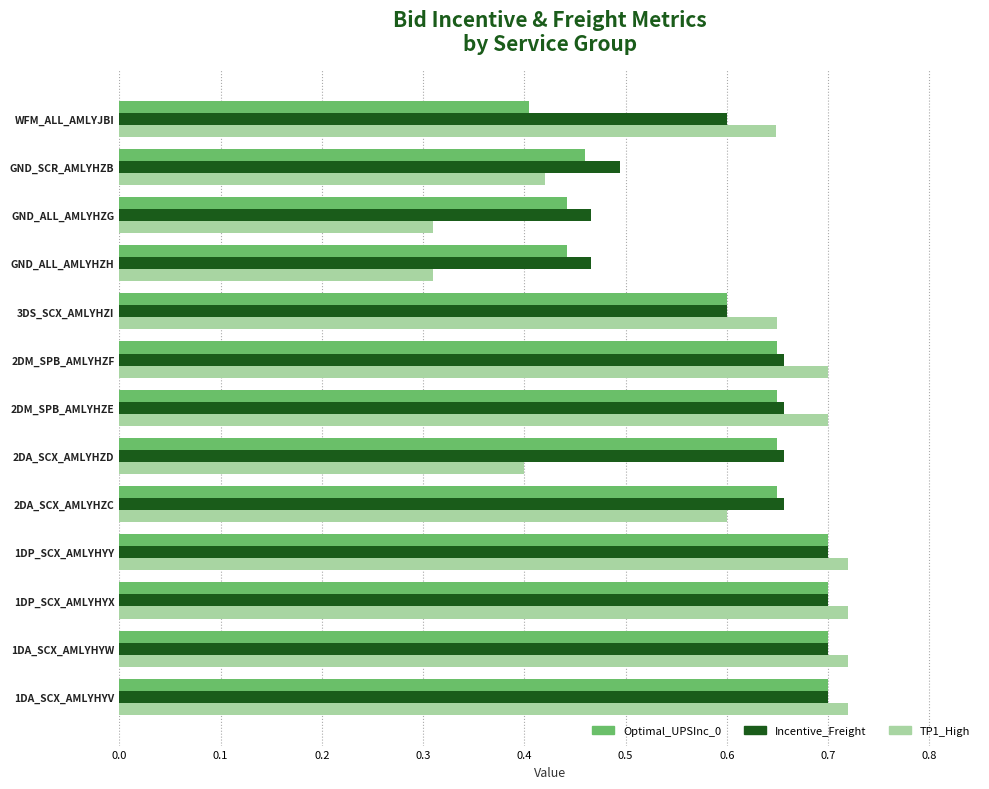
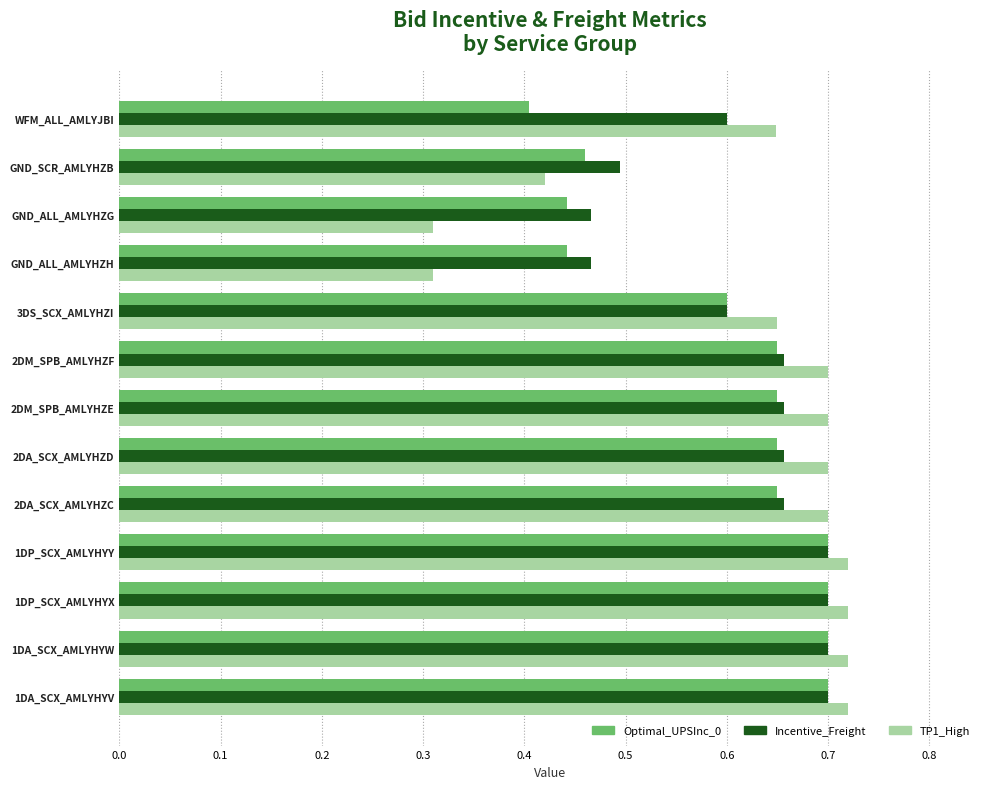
  {
    "Optimal_UPSInc_0": {
      "WFM_ALL_AMLYJBI": 0.405,
      "GND_SCR_AMLYHZB": 0.460,
      "GND_ALL_AMLYHZG": 0.442,
      "GND_ALL_AMLYHZH": 0.442,
      "3DS_SCX_AMLYHZI": 0.6,
      "2DM_SPB_AMLYHZF": 0.650,
      "2DM_SPB_AMLYHZE": 0.650,
      "2DA_SCX_AMLYHZD": 0.650,
      "2DA_SCX_AMLYHZC": 0.650,
      "1DP_SCX_AMLYHYY": 0.7,
      "1DP_SCX_AMLYHYX": 0.7,
      "1DA_SCX_AMLYHYW": 0.7,
      "1DA_SCX_AMLYHYV": 0.7
    },
    "Incentive_Freight": {
      "WFM_ALL_AMLYJBI": 0.6,
      "GND_SCR_AMLYHZB": 0.494,
      "GND_ALL_AMLYHZG": 0.466,
      "GND_ALL_AMLYHZH": 0.466,
      "3DS_SCX_AMLYHZI": 0.6,
      "2DM_SPB_AMLYHZF": 0.656,
      "2DM_SPB_AMLYHZE": 0.656,
      "2DA_SCX_AMLYHZD": 0.656,
      "2DA_SCX_AMLYHZC": 0.656,
      "1DP_SCX_AMLYHYY": 0.7,
      "1DP_SCX_AMLYHYX": 0.7,
      "1DA_SCX_AMLYHYW": 0.7,
      "1DA_SCX_AMLYHYV": 0.7
    },
    "TP1_High": {
      "WFM_ALL_AMLYJBI": 0.649,
      "GND_SCR_AMLYHZB": 0.420,
      "GND_ALL_AMLYHZG": 0.310,
      "GND_ALL_AMLYHZH": 0.310,
      "3DS_SCX_AMLYHZI": 0.650,
      "2DM_SPB_AMLYHZF": 0.7,
      "2DM_SPB_AMLYHZE": 0.7,
-     "2DA_SCX_AMLYHZD": 0.4,
-     "2DA_SCX_AMLYHZC": 0.6,
+     "2DA_SCX_AMLYHZD": 0.7,
+     "2DA_SCX_AMLYHZC": 0.7,
      "1DP_SCX_AMLYHYY": 0.720,
      "1DP_SCX_AMLYHYX": 0.720,
      "1DA_SCX_AMLYHYW": 0.720,
      "1DA_SCX_AMLYHYV": 0.720
    }
  }
